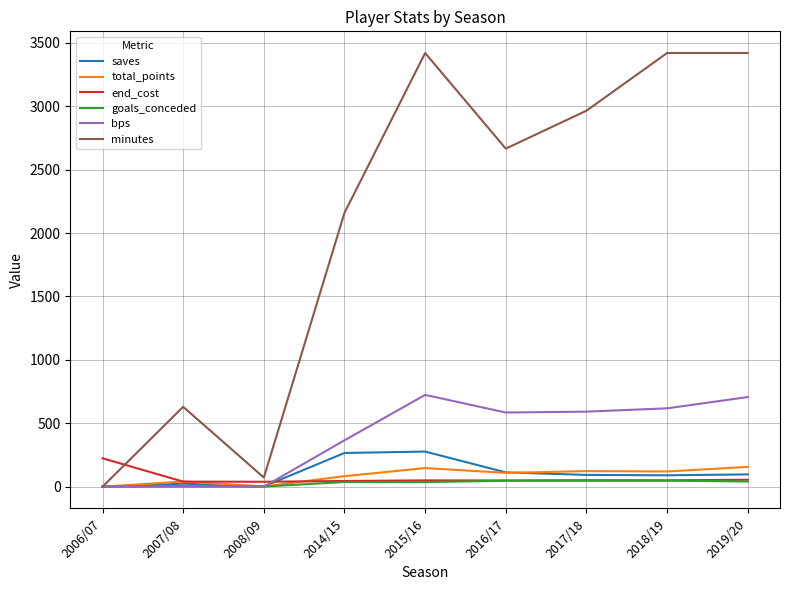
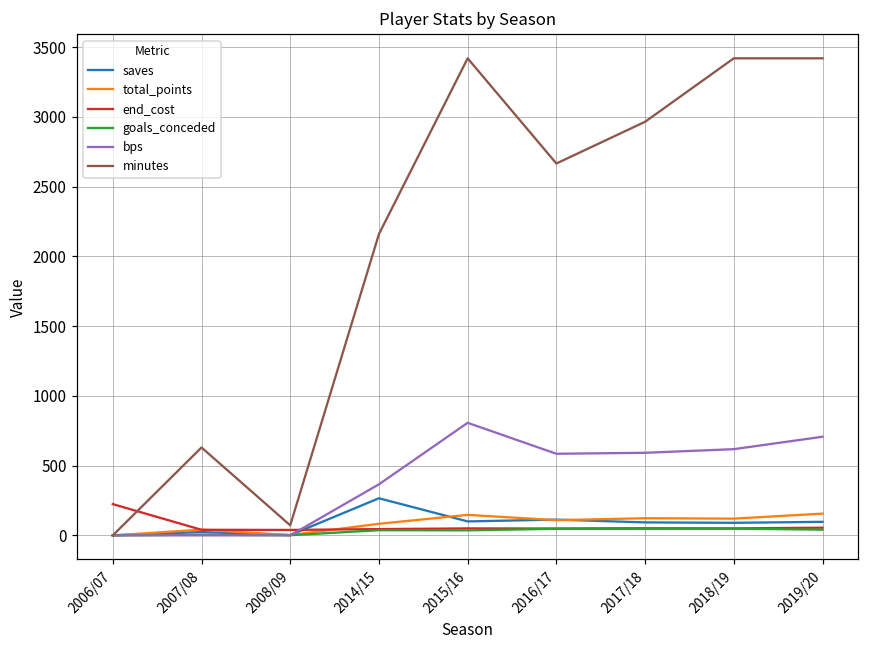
  {
    "saves": {
      "2014/15": 270,
-     "2015/16": 280,
+     "2015/16": 100,
      "2017/18": 90,
      "2018/19": 90,
      "2019/20": 100
    },
    "total_points": {
      "2014/15": 80,
      "2015/16": 150,
      "2017/18": 120,
      "2018/19": 120,
      "2019/20": 160
    },
    "end_cost": {
      "2006/07": 220,
      "2008/09": 40
    },
    "bps": {
      "2014/15": 370,
-     "2015/16": 720,
+     "2015/16": 810,
      "2016/17": 590,
      "2017/18": 590,
      "2018/19": 620,
      "2019/20": 710
    },
    "minutes": {
      "2007/08": 630,
      "2008/09": 70,
      "2014/15": 2160,
      "2015/16": 3420,
      "2016/17": 2670,
      "2017/18": 2970,
      "2018/19": 3420,
      "2019/20": 3420
    }
  }
